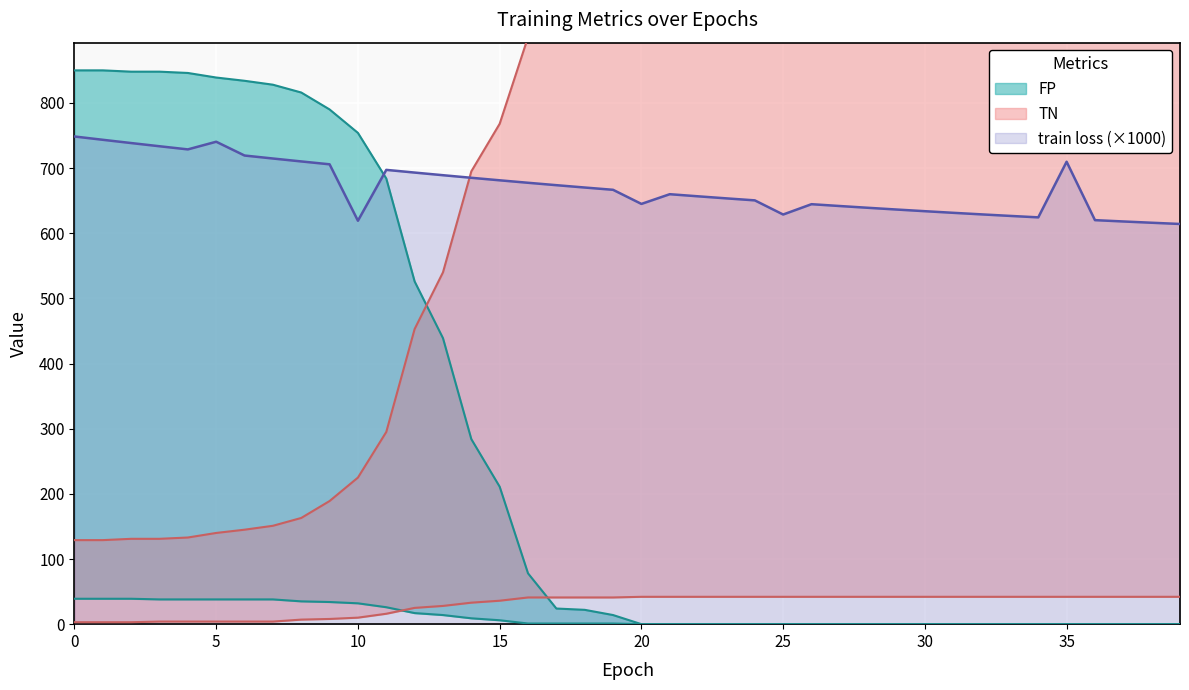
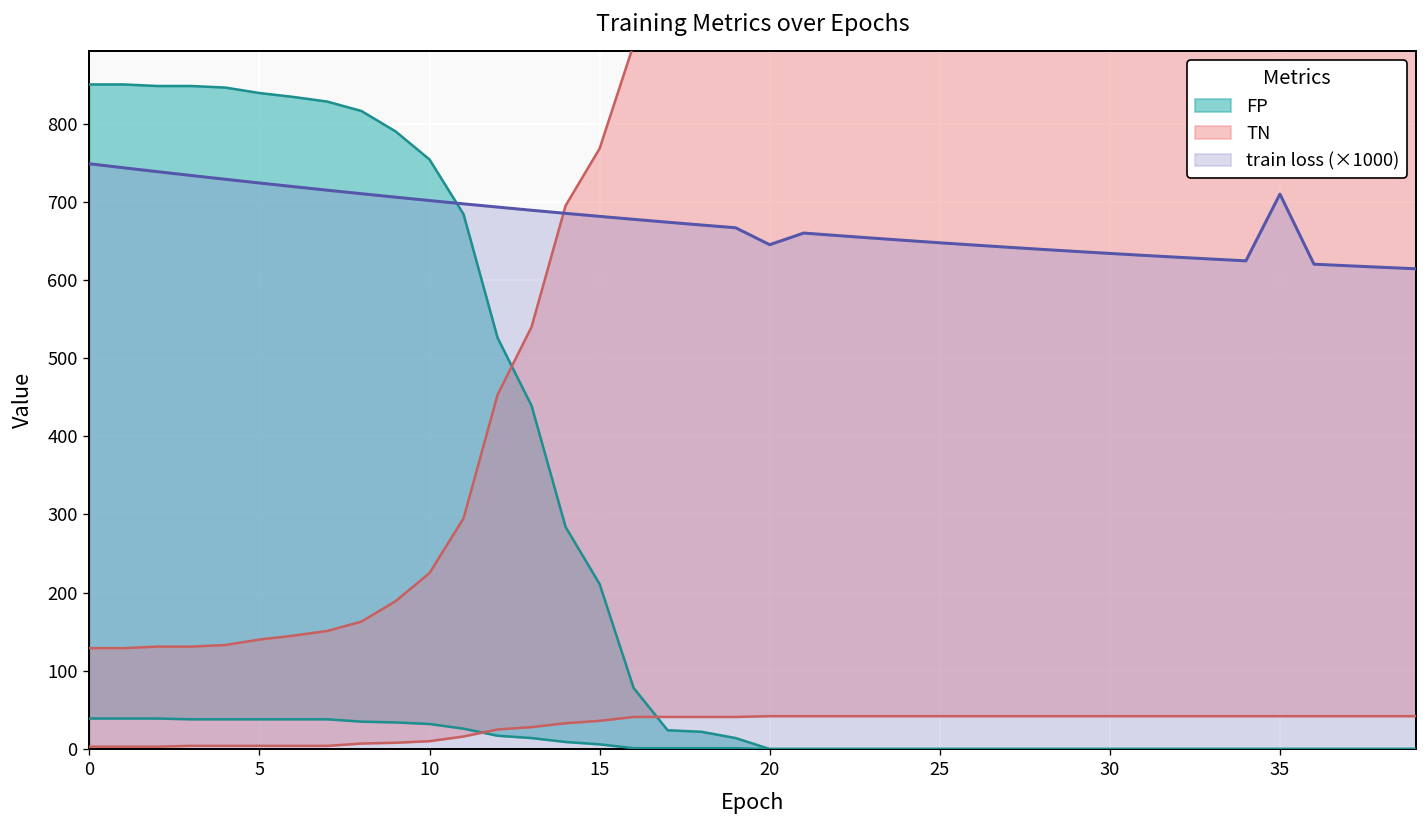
  {
    "TN": {
      "0": 130,
      "5": 140,
      "10": 230,
      "15": 770
    },
    "train loss (×1000)": {
      "0": 750,
-     "5": 740,
-     "10": 620,
+     "5": 720,
+     "10": 700,
      "15": 680,
      "20": 650,
-     "25": 630,
+     "25": 650,
      "30": 630,
      "35": 710
    }
  }
